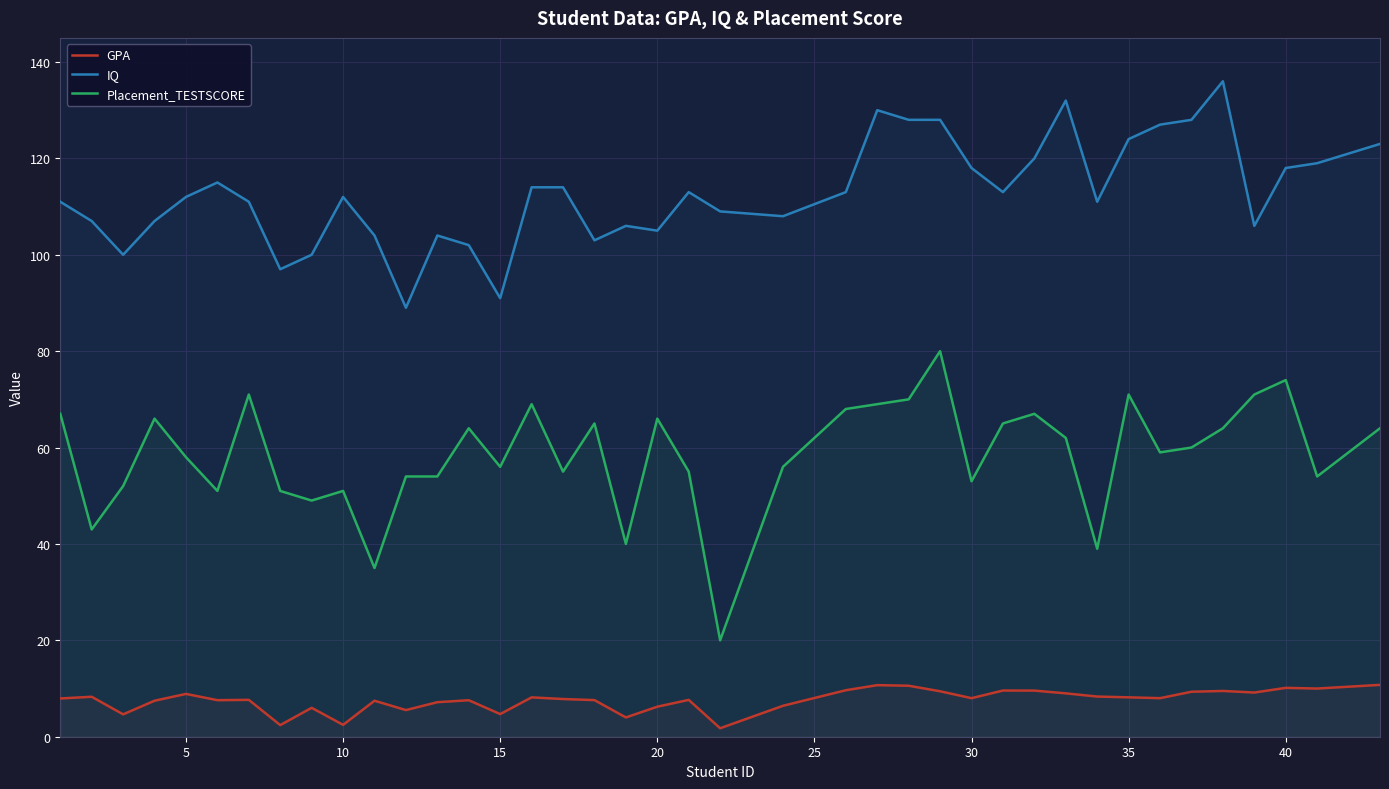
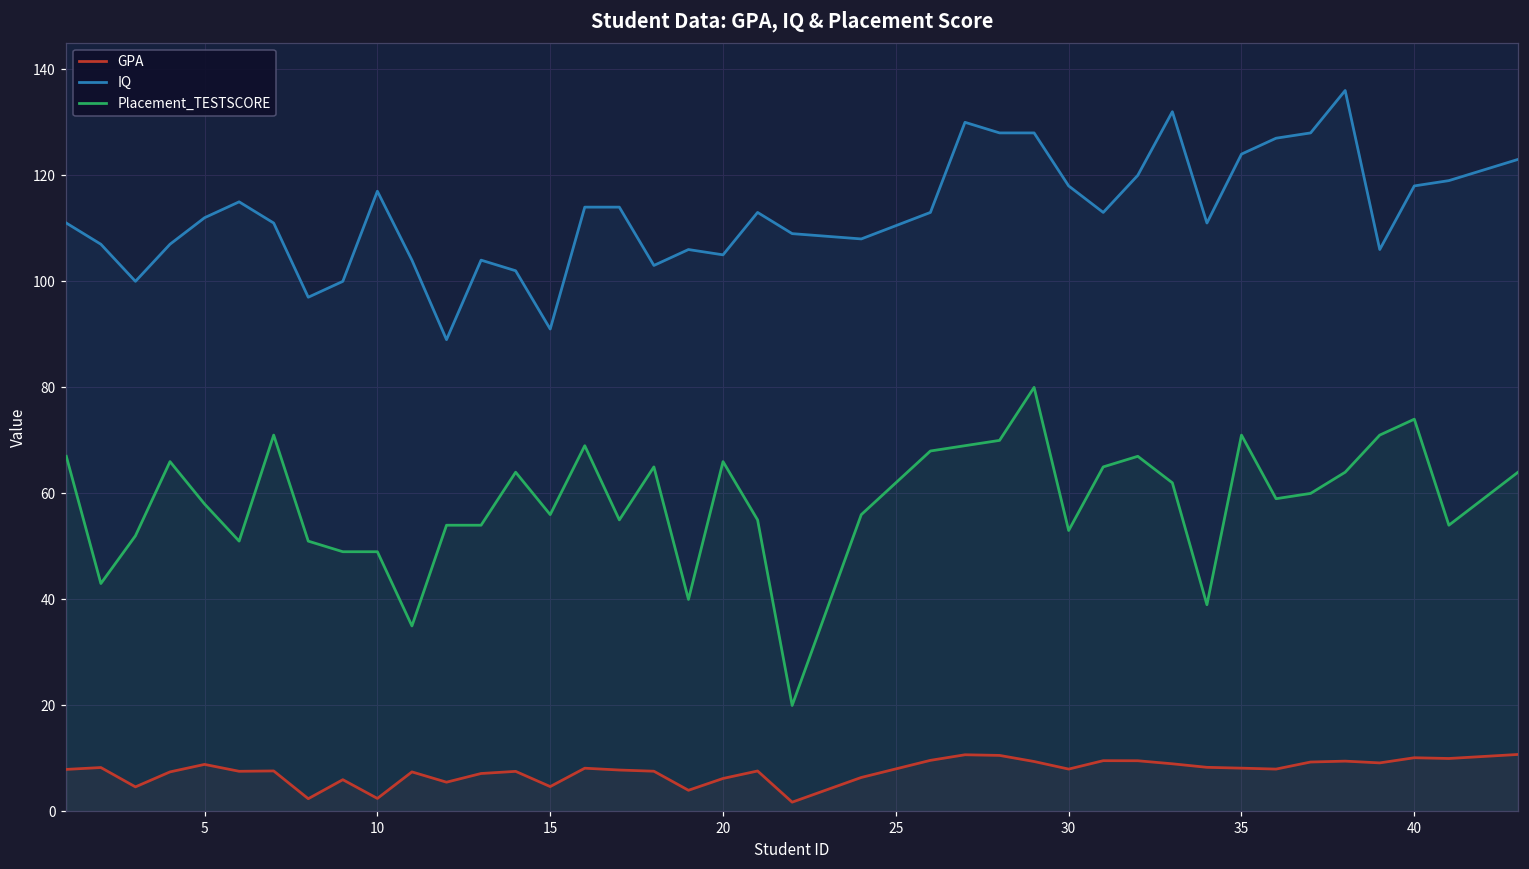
  {
    "GPA": {
      "5": 9,
      "10": 2,
      "15": 5,
      "20": 6,
      "30": 8,
      "35": 8,
      "40": 10
    },
    "IQ": {
      "5": 112,
-     "10": 112,
+     "10": 117,
      "15": 91,
      "20": 105,
      "30": 118,
      "35": 124,
      "40": 118
    },
    "Placement_TESTSCORE": {
      "5": 58,
-     "10": 51,
+     "10": 49,
      "15": 56,
      "20": 66,
      "30": 53,
      "35": 71,
      "40": 74
    }
  }
